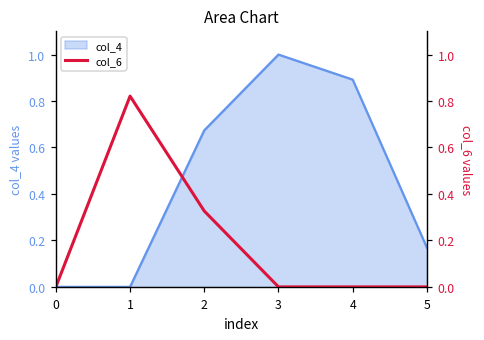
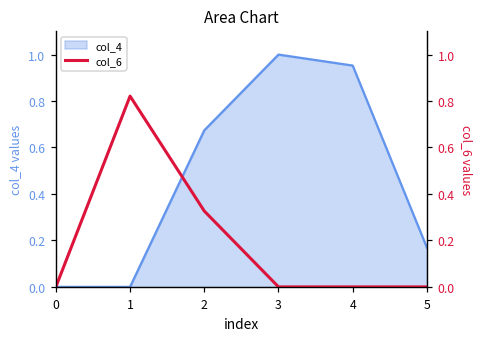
  {
    "col_4": {
      "0": 0.00,
      "1": 0.00,
      "2": 0.67,
      "3": 1.00,
-     "4": 0.89,
+     "4": 0.95,
      "5": 0.17
    },
    "col_6": {
      "0": 0.00,
      "1": 0.82,
      "2": 0.33,
      "3": 0.00,
      "4": 0.00,
      "5": 0.00
    }
  }
